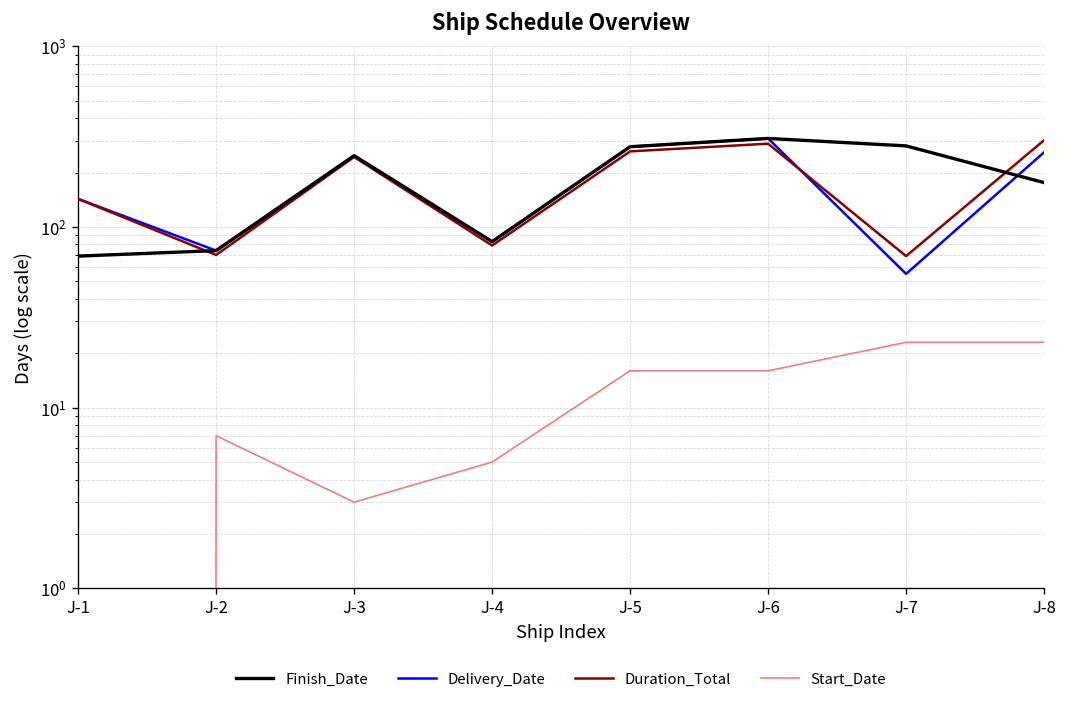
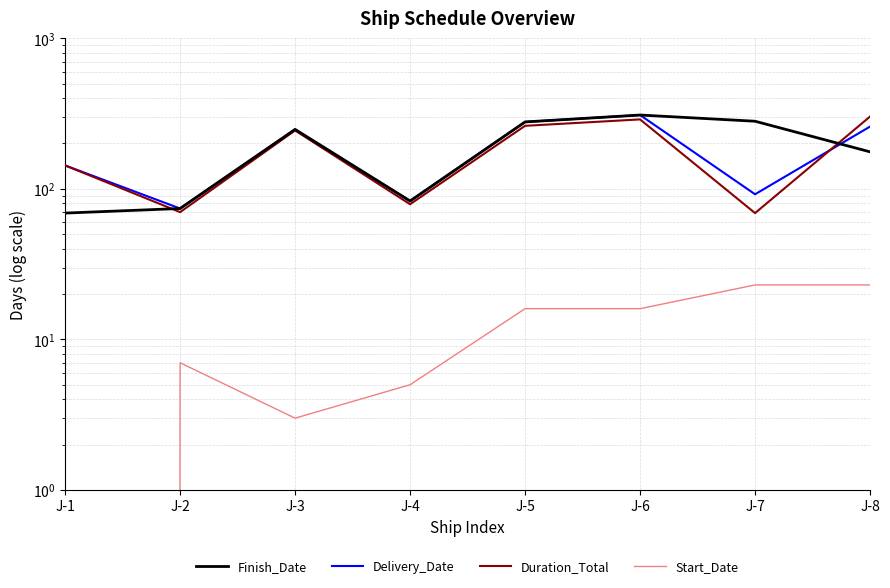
  {
    "Finish_Date": {
      "J-1": 70,
      "J-7": 280,
      "J-8": 180
    },
    "Delivery_Date": {
-     "J-7": 55,
+     "J-7": 90,
      "J-8": 260
    },
    "Duration_Total": {
      "J-2": 70,
      "J-4": 80,
      "J-5": 260,
      "J-6": 290,
      "J-7": 70,
      "J-8": 300
    },
    "Start_Date": {
      "J-2": 7,
      "J-3": 3,
      "J-4": 5,
      "J-5": 16,
      "J-6": 16,
      "J-7": 23,
      "J-8": 23
    }
  }
